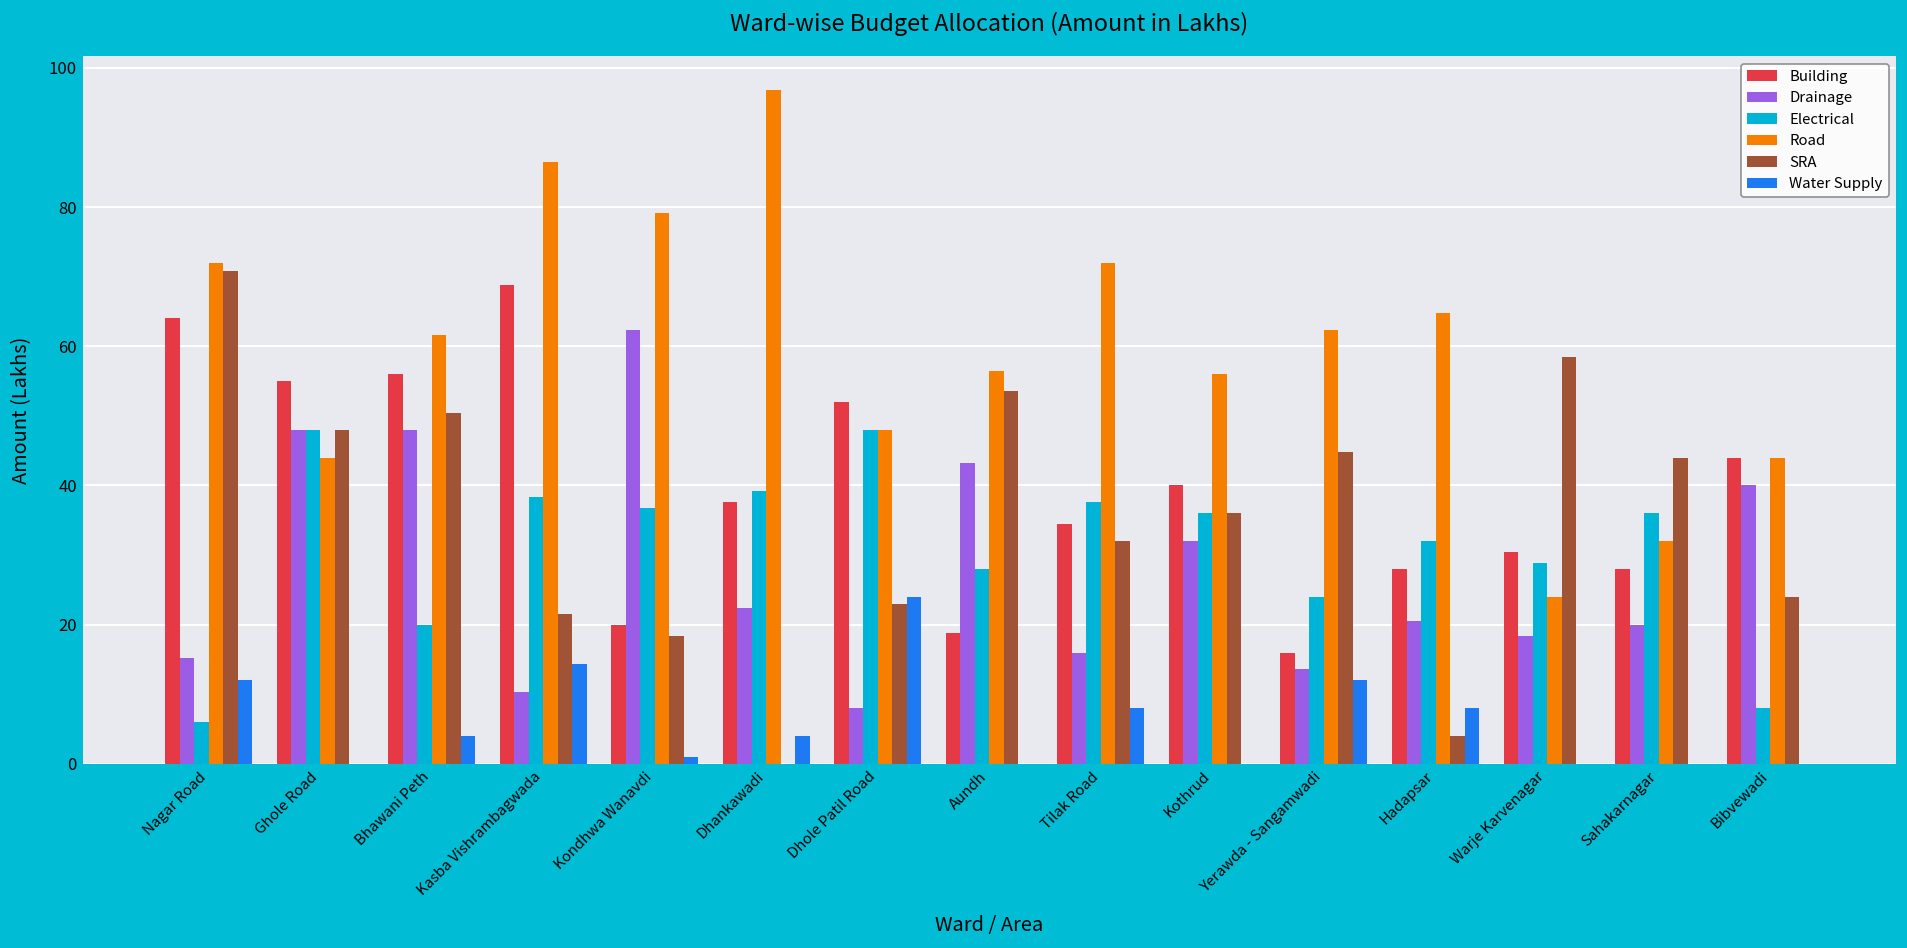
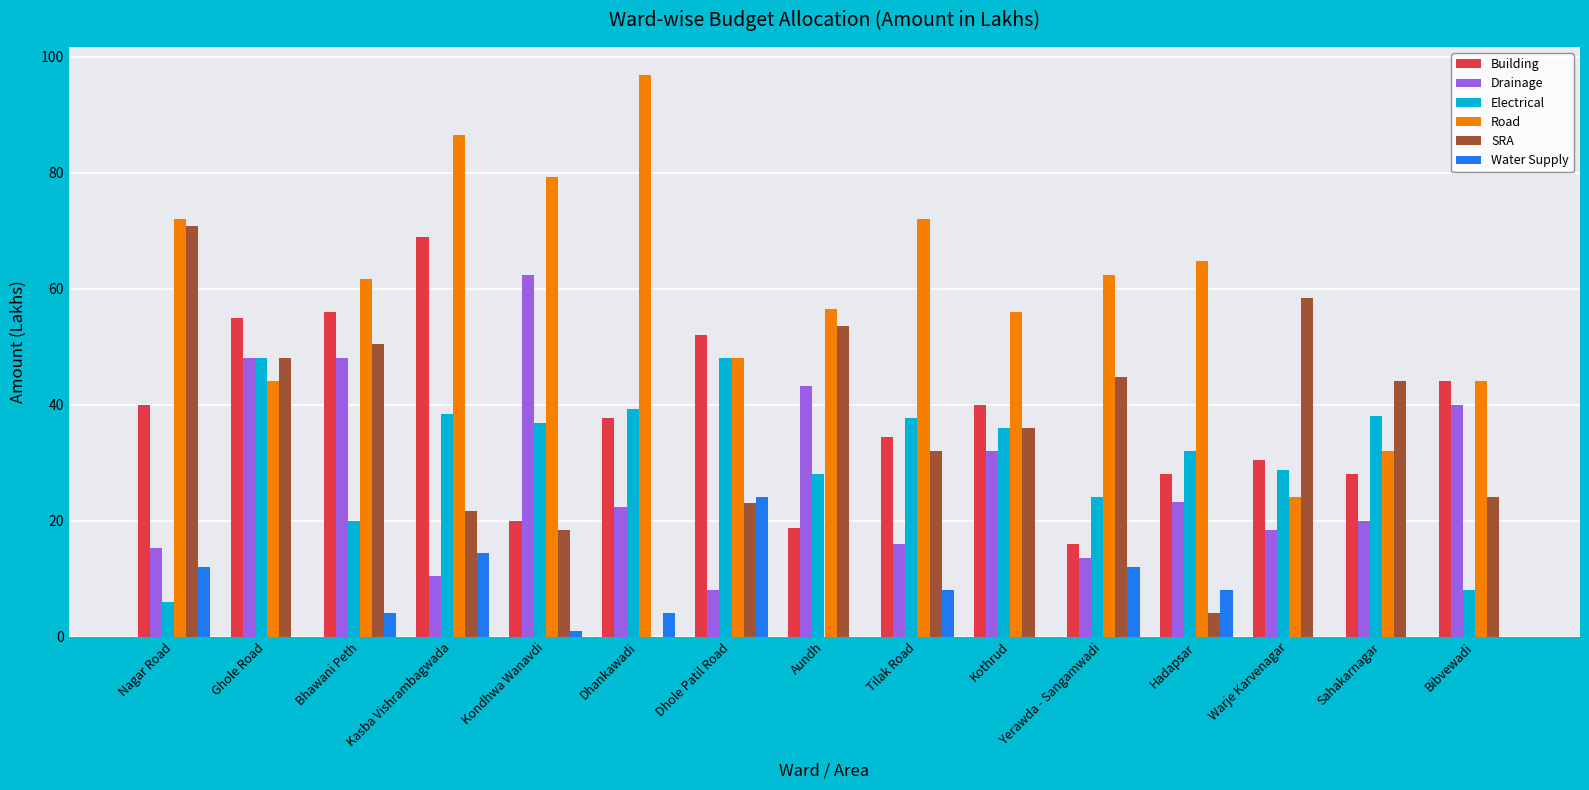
  {
    "Building": {
-     "Nagar Road": 64,
+     "Nagar Road": 40,
      "Ghole Road": 55,
      "Bhawani Peth": 56,
      "Kasba Vishrambagwada": 69,
      "Kondhwa Wanavdi": 20,
      "Dhankawadi": 38,
      "Dhole Patil Road": 52,
      "Aundh": 19,
      "Tilak Road": 34,
      "Kothrud": 40,
      "Yerawda - Sangamwadi": 16,
      "Hadapsar": 28,
      "Warje Karvenagar": 30,
      "Sahakarnagar": 28,
      "Bibvewadi": 44
    },
    "Drainage": {
      "Nagar Road": 15,
      "Ghole Road": 48,
      "Bhawani Peth": 48,
      "Kasba Vishrambagwada": 10,
      "Kondhwa Wanavdi": 62,
      "Dhankawadi": 22,
      "Dhole Patil Road": 8,
      "Aundh": 43,
      "Tilak Road": 16,
      "Kothrud": 32,
      "Yerawda - Sangamwadi": 14,
-     "Hadapsar": 21,
+     "Hadapsar": 23,
      "Warje Karvenagar": 18,
      "Sahakarnagar": 20,
      "Bibvewadi": 40
    },
    "Electrical": {
      "Nagar Road": 6,
      "Ghole Road": 48,
      "Bhawani Peth": 20,
      "Kasba Vishrambagwada": 38,
      "Kondhwa Wanavdi": 37,
      "Dhankawadi": 39,
      "Dhole Patil Road": 48,
      "Aundh": 28,
      "Tilak Road": 38,
      "Kothrud": 36,
      "Yerawda - Sangamwadi": 24,
      "Hadapsar": 32,
      "Warje Karvenagar": 29,
-     "Sahakarnagar": 36,
+     "Sahakarnagar": 38,
      "Bibvewadi": 8
    },
    "Road": {
      "Nagar Road": 72,
      "Ghole Road": 44,
      "Bhawani Peth": 62,
      "Kasba Vishrambagwada": 86,
      "Kondhwa Wanavdi": 79,
      "Dhankawadi": 97,
      "Dhole Patil Road": 48,
      "Aundh": 56,
      "Tilak Road": 72,
      "Kothrud": 56,
      "Yerawda - Sangamwadi": 62,
      "Hadapsar": 65,
      "Warje Karvenagar": 24,
      "Sahakarnagar": 32,
      "Bibvewadi": 44
    },
    "SRA": {
      "Nagar Road": 71,
      "Ghole Road": 48,
      "Bhawani Peth": 50,
      "Kasba Vishrambagwada": 22,
      "Kondhwa Wanavdi": 18,
      "Dhankawadi": 0,
      "Dhole Patil Road": 23,
      "Aundh": 54,
      "Tilak Road": 32,
      "Kothrud": 36,
      "Yerawda - Sangamwadi": 45,
      "Hadapsar": 4,
      "Warje Karvenagar": 58,
      "Sahakarnagar": 44,
      "Bibvewadi": 24
    },
    "Water Supply": {
      "Nagar Road": 12,
      "Ghole Road": 0,
      "Bhawani Peth": 4,
      "Kasba Vishrambagwada": 14,
      "Kondhwa Wanavdi": 1,
      "Dhankawadi": 4,
      "Dhole Patil Road": 24,
      "Aundh": 0,
      "Tilak Road": 8,
      "Kothrud": 0,
      "Yerawda - Sangamwadi": 12,
      "Hadapsar": 8,
      "Warje Karvenagar": 0,
      "Sahakarnagar": 0,
      "Bibvewadi": 0
    }
  }
